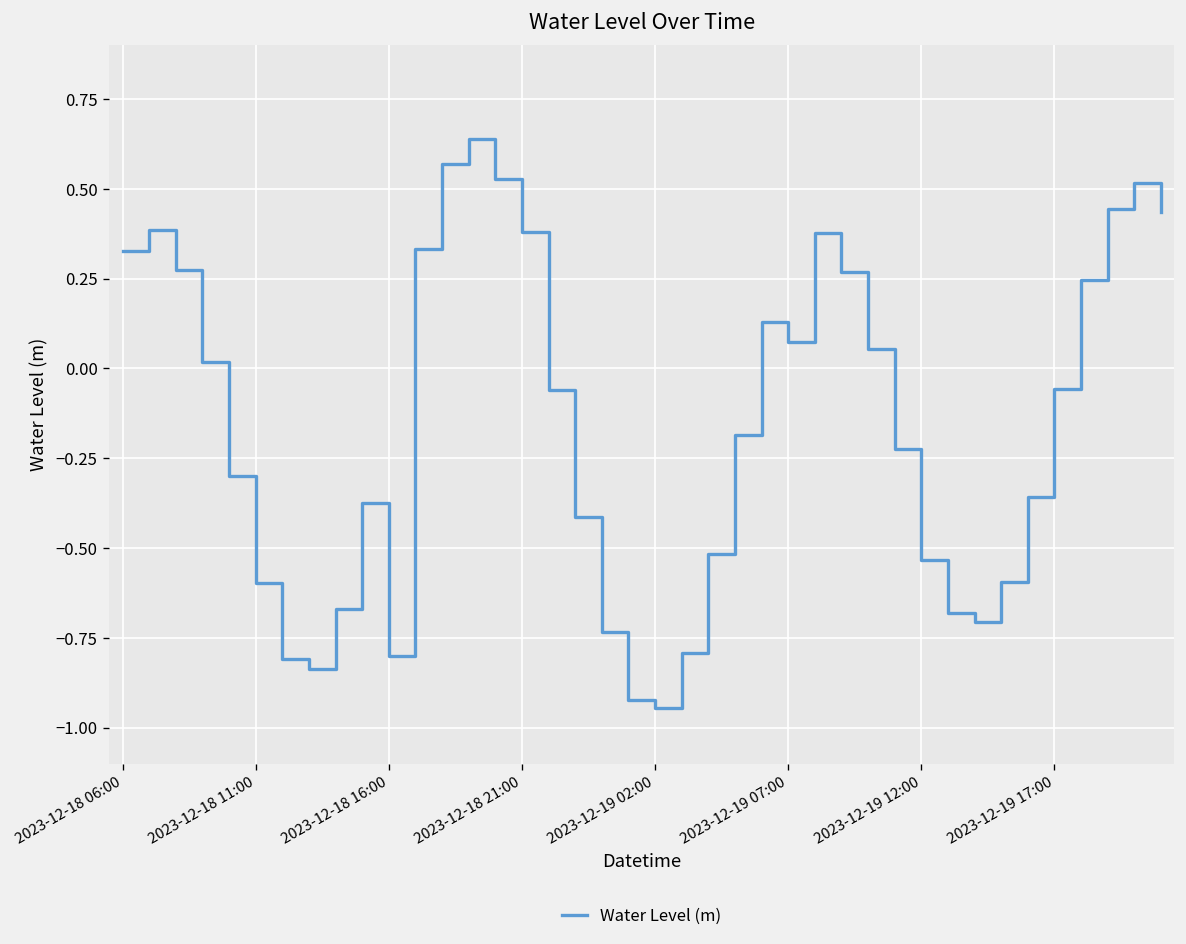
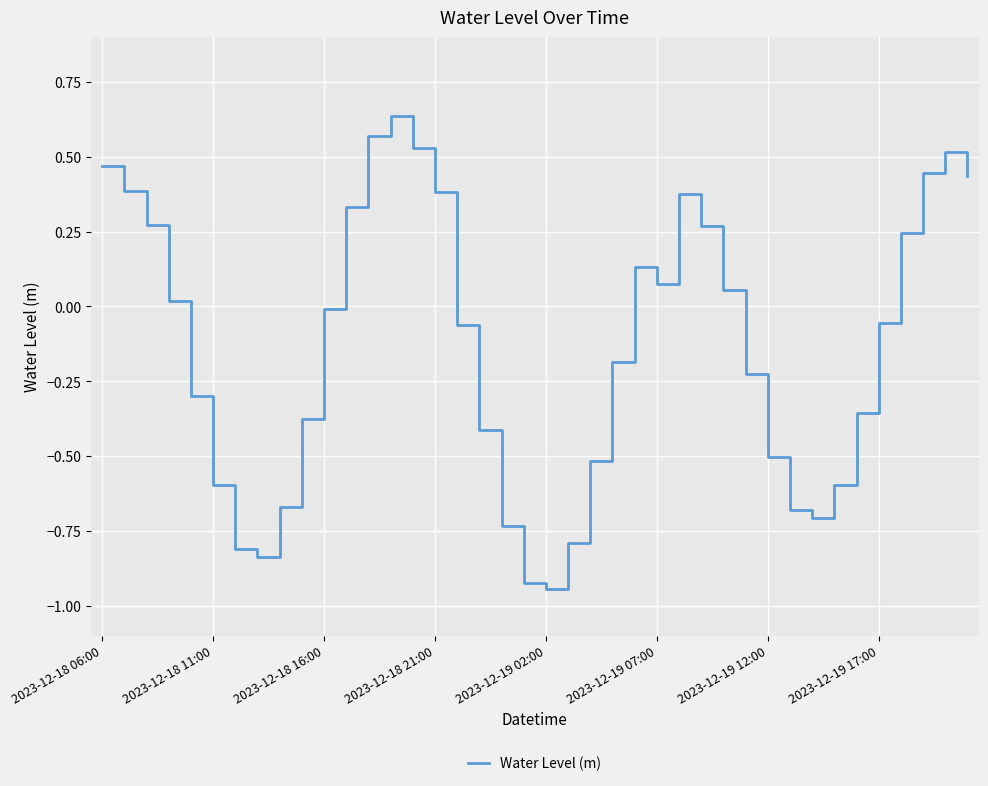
  {
-   "2023-12-18 06:00": 0.33,
+   "2023-12-18 06:00": 0.47,
    "2023-12-18 11:00": -0.60,
-   "2023-12-18 16:00": -0.80,
+   "2023-12-18 16:00": -0.01,
    "2023-12-18 21:00": 0.38,
    "2023-12-19 02:00": -0.94,
    "2023-12-19 07:00": 0.07,
-   "2023-12-19 12:00": -0.53,
+   "2023-12-19 12:00": -0.50,
    "2023-12-19 17:00": -0.06
  }
